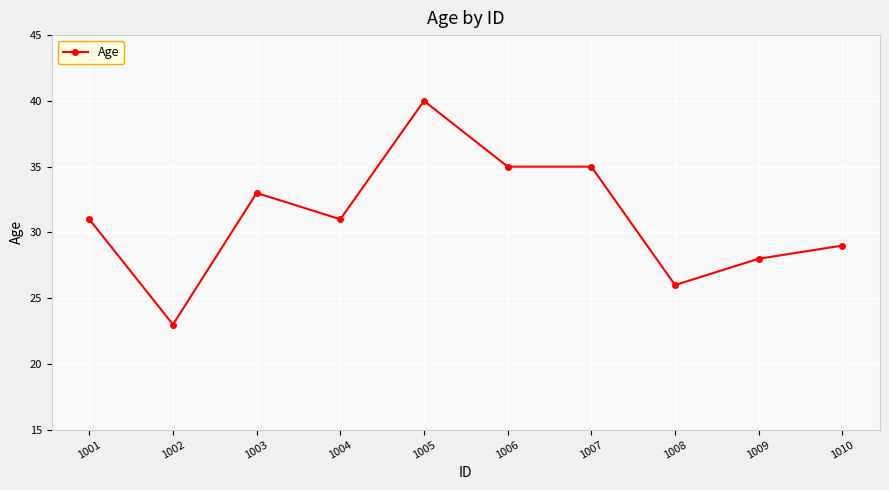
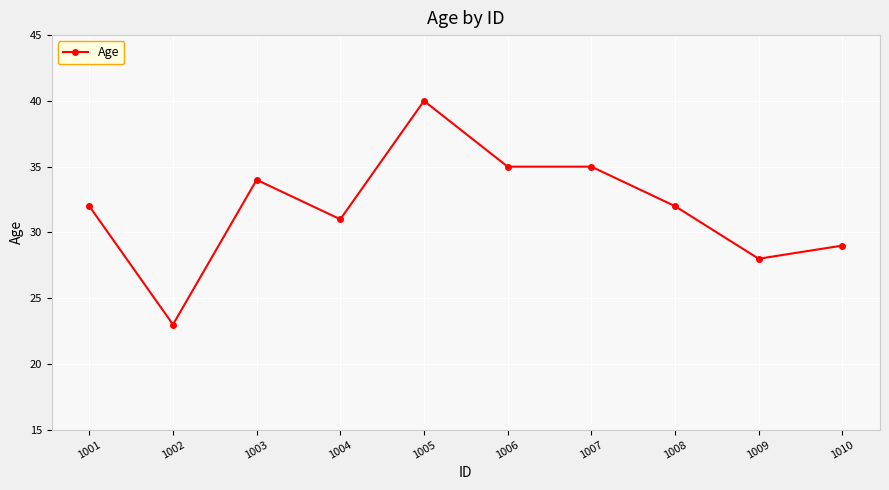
  {
-   "1001": 31,
+   "1001": 32,
    "1002": 23,
-   "1003": 33,
+   "1003": 34,
    "1004": 31,
    "1005": 40,
    "1006": 35,
    "1007": 35,
-   "1008": 26,
+   "1008": 32,
    "1009": 28,
    "1010": 29
  }
